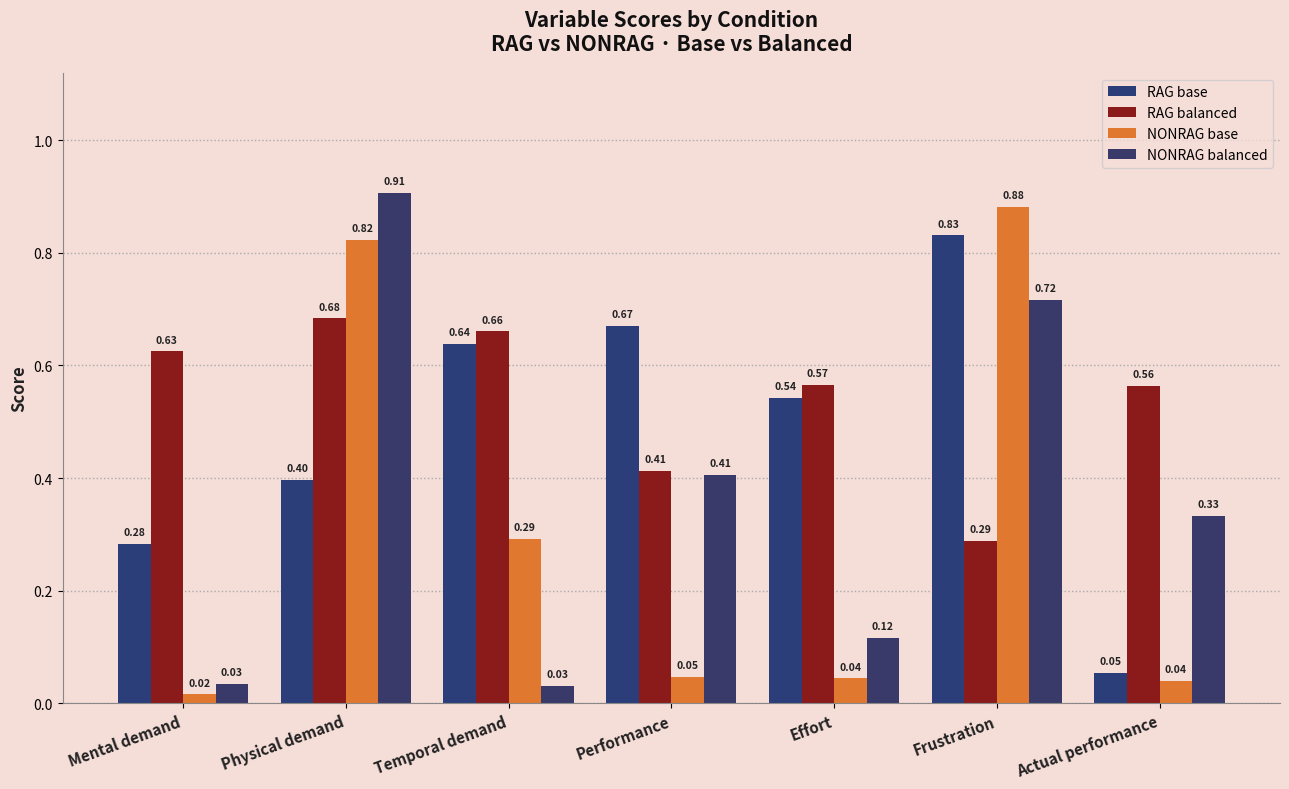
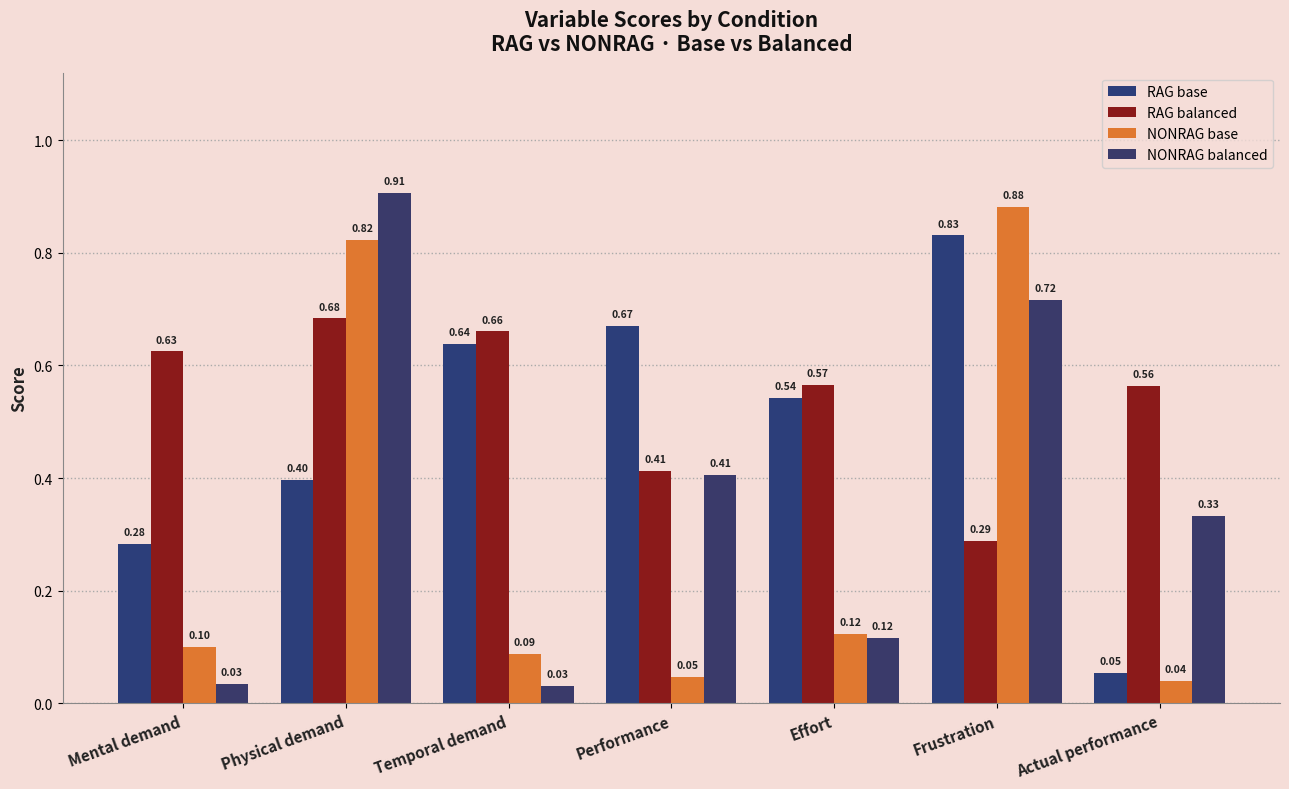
  {
    "RAG balanced": {
      "Mental demand": 0.63,
      "Physical demand": 0.68,
      "Temporal demand": 0.66,
      "Performance": 0.41,
      "Effort": 0.57,
      "Frustration": 0.29,
      "Actual performance": 0.56
    },
    "NONRAG base": {
-     "Mental demand": 0.02,
+     "Mental demand": 0.10,
      "Physical demand": 0.82,
-     "Temporal demand": 0.29,
+     "Temporal demand": 0.09,
      "Performance": 0.05,
-     "Effort": 0.04,
+     "Effort": 0.12,
      "Frustration": 0.88,
      "Actual performance": 0.04
    }
  }
